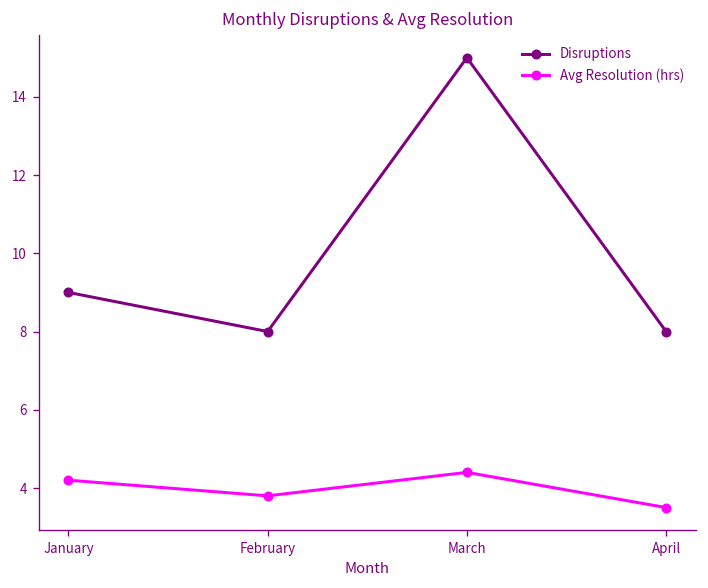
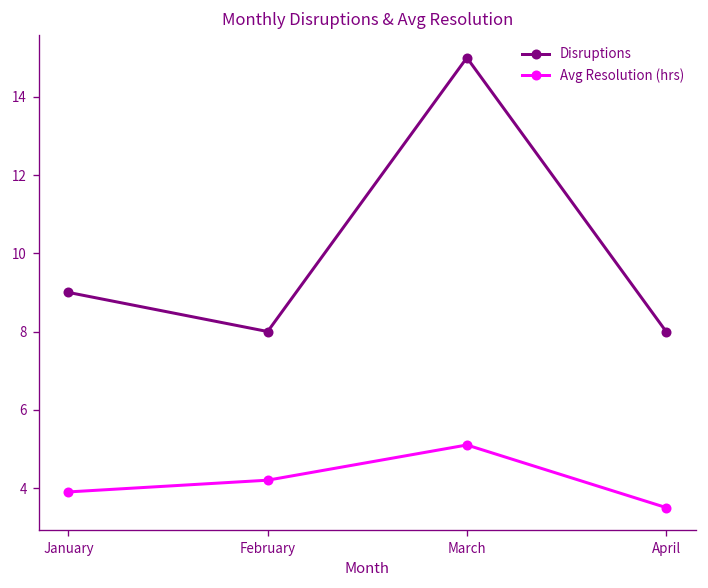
  {
    "Disruptions": {
      "January": 9.0,
      "February": 8.0,
      "March": 15.0,
      "April": 8.0
    },
    "Avg Resolution (hrs)": {
-     "January": 4.2,
-     "February": 3.8,
-     "March": 4.4,
+     "January": 3.9,
+     "February": 4.2,
+     "March": 5.1,
      "April": 3.5
    }
  }
